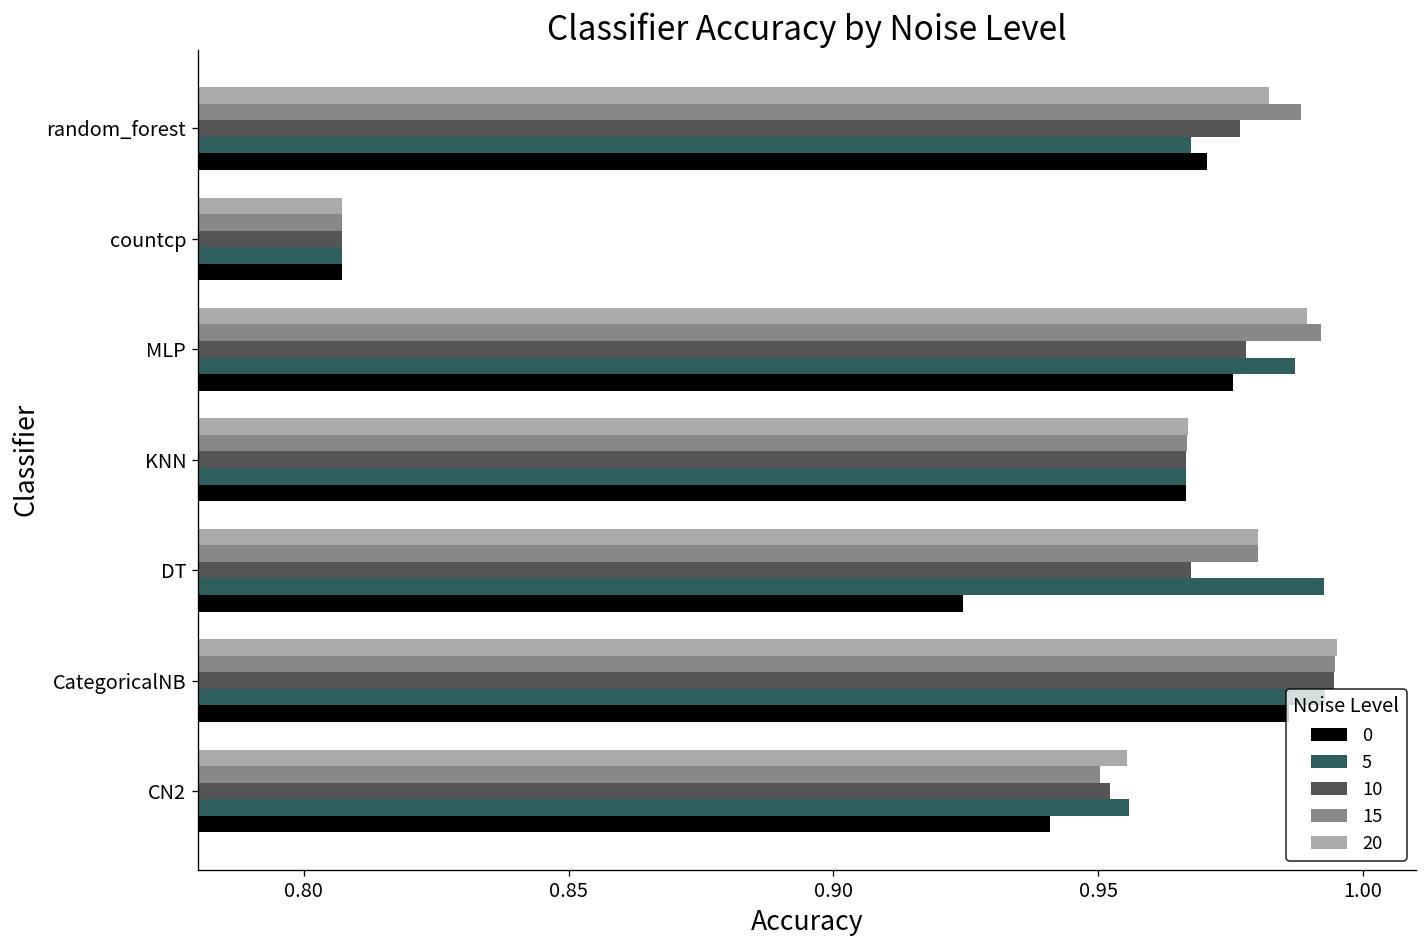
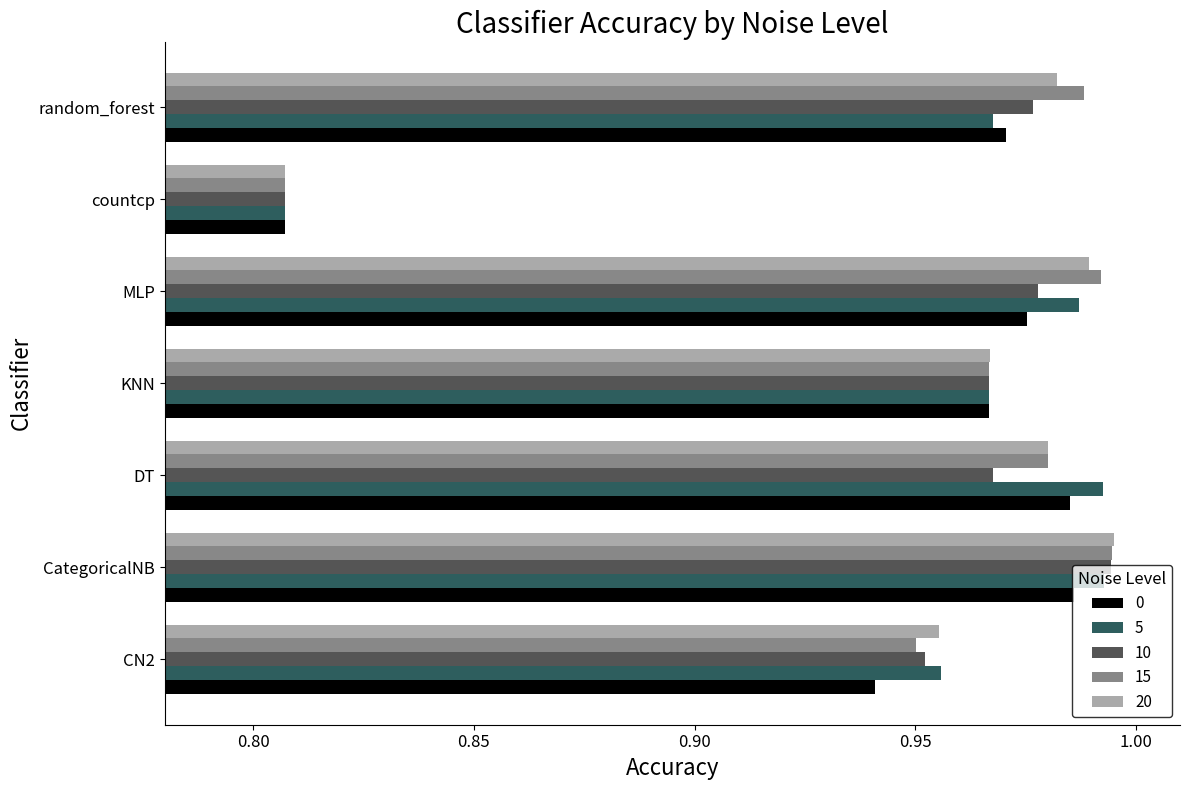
  {
    "0": {
      "random_forest": 0.971,
      "countcp": 0.807,
      "MLP": 0.975,
      "KNN": 0.967,
-     "DT": 0.924,
+     "DT": 0.985,
      "CN2": 0.941
    }
  }
